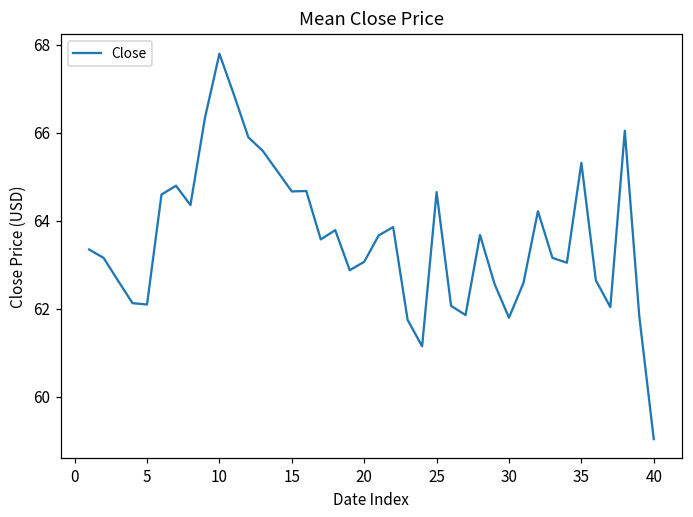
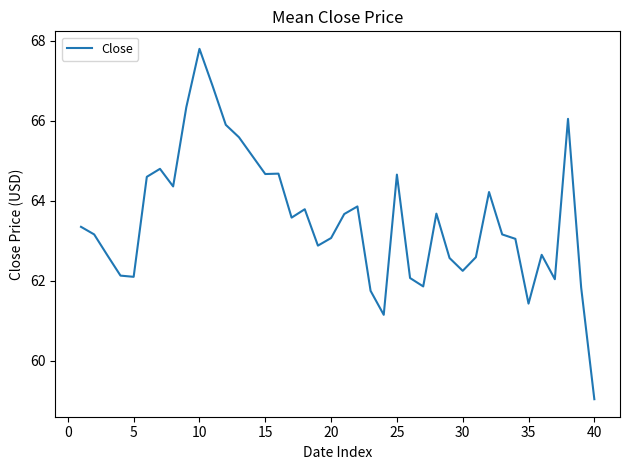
  {
    "5": 62.1,
    "10": 67.8,
    "15": 64.7,
    "20": 63.1,
    "25": 64.7,
-   "30": 61.8,
-   "35": 65.3,
+   "30": 62.2,
+   "35": 61.4,
    "40": 59.0
  }
